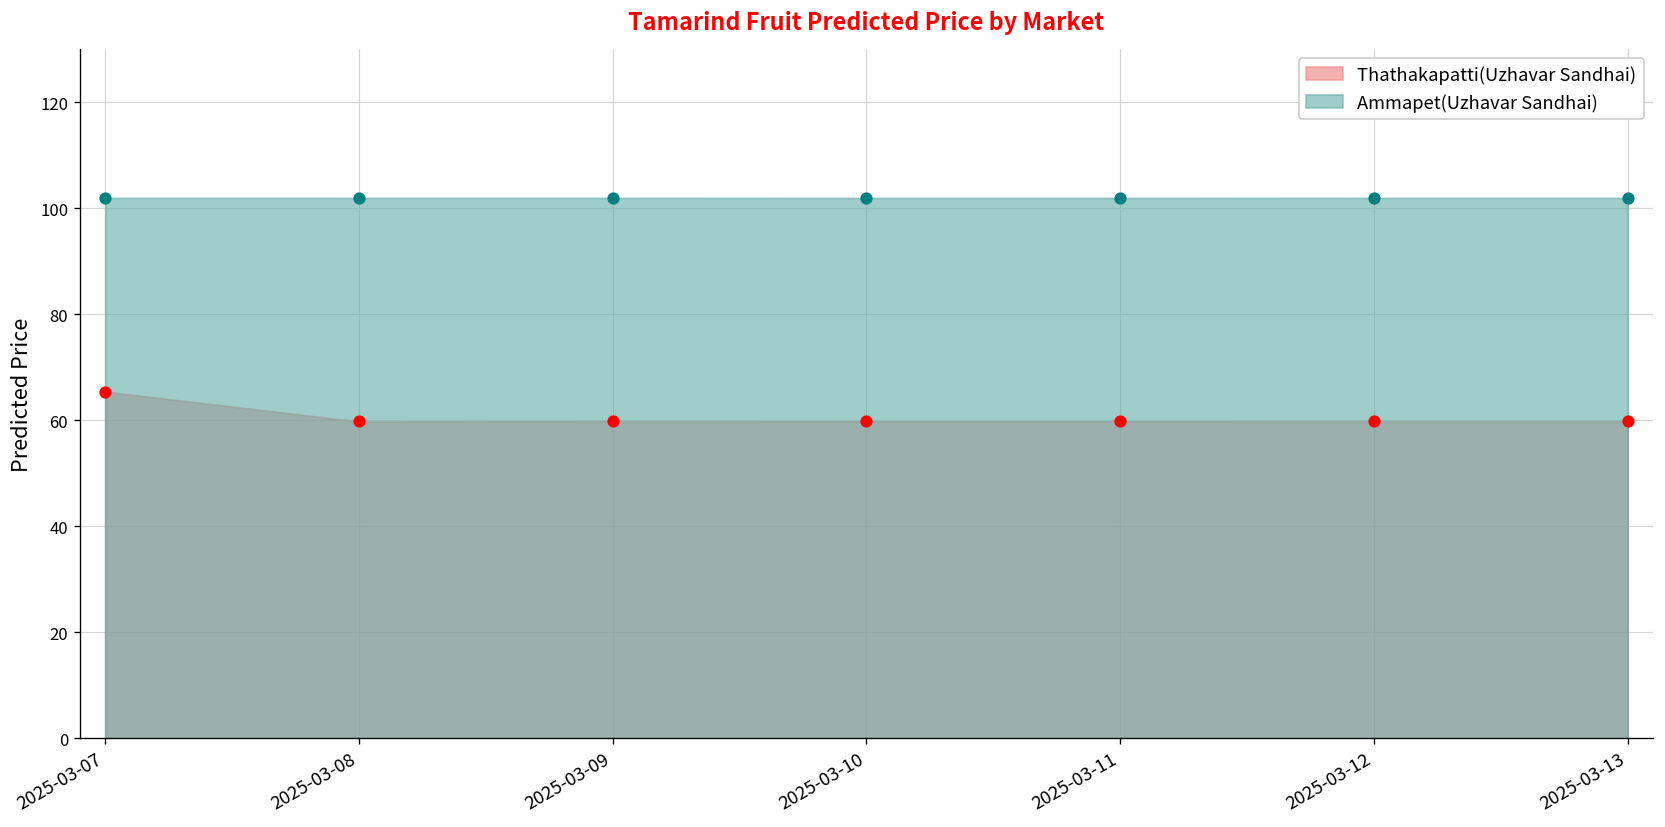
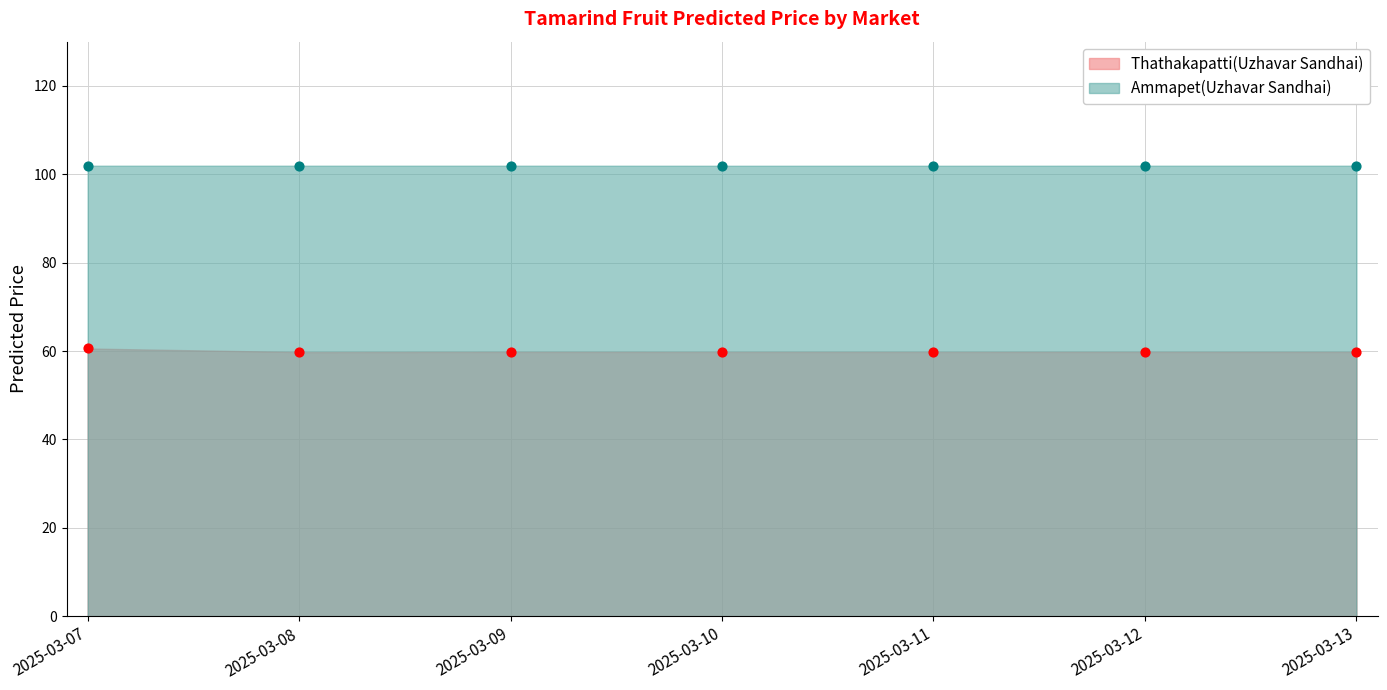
  {
    "Thathakapatti(Uzhavar Sandhai)": {
-     "2025-03-07": 65,
+     "2025-03-07": 61,
      "2025-03-08": 60,
      "2025-03-09": 60,
      "2025-03-10": 60,
      "2025-03-11": 60,
      "2025-03-12": 60,
      "2025-03-13": 60
    },
    "Ammapet(Uzhavar Sandhai)": {
      "2025-03-07": 102,
      "2025-03-08": 102,
      "2025-03-09": 102,
      "2025-03-10": 102,
      "2025-03-11": 102,
      "2025-03-12": 102,
      "2025-03-13": 102
    }
  }
